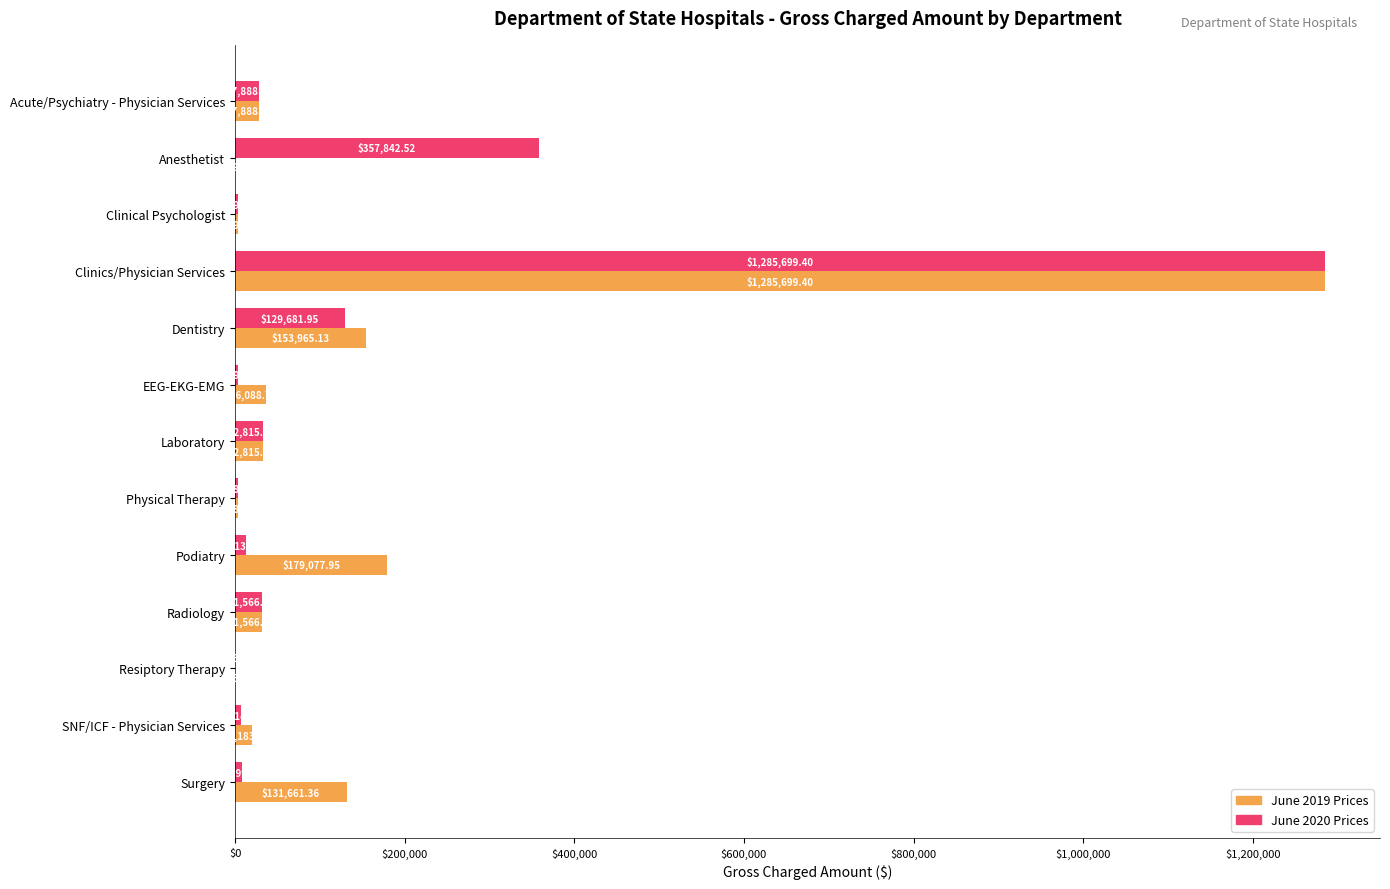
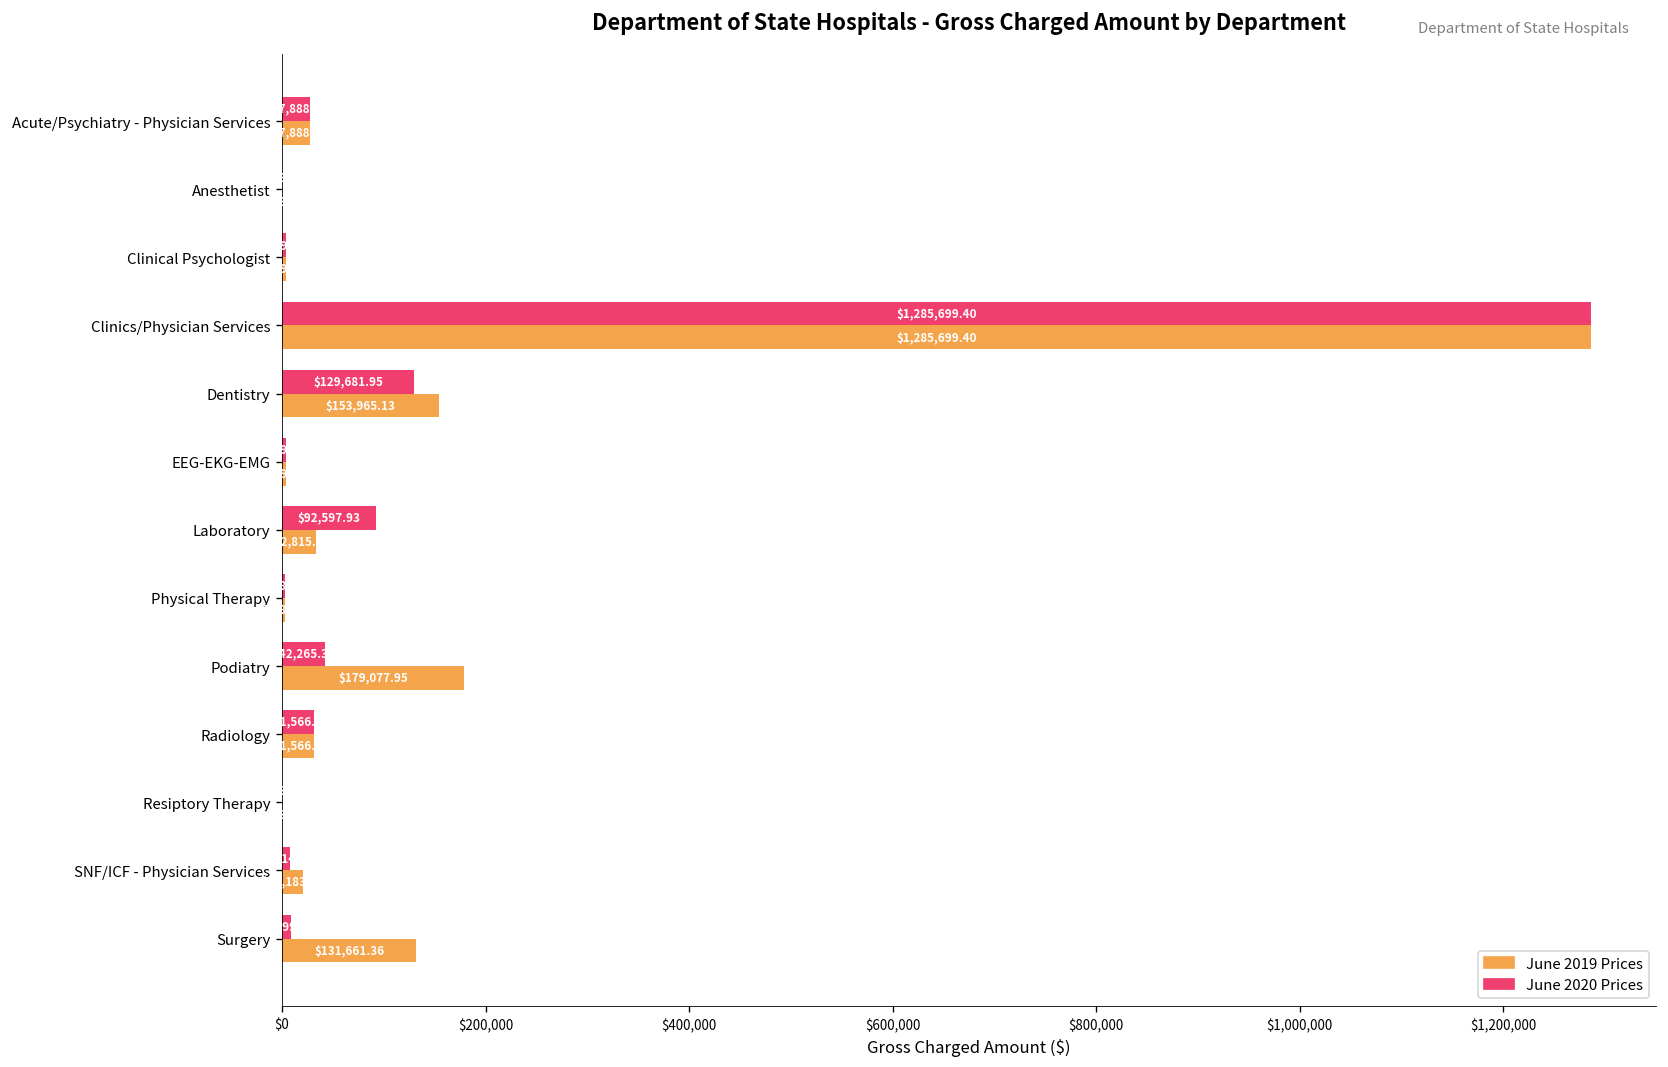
  {
    "June 2019 Prices": {
      "Acute/Psychiatry - Physician Services": "$30,000",
      "Clinical Psychologist": "$0",
-     "EEG-EKG-EMG": "$40,000",
+     "EEG-EKG-EMG": "$0",
      "Laboratory": "$30,000",
      "Physical Therapy": "$0",
      "Radiology": "$30,000",
      "SNF/ICF - Physician Services": "$20,000"
    },
    "June 2020 Prices": {
      "Acute/Psychiatry - Physician Services": "$30,000",
-     "Anesthetist": "$360,000",
+     "Anesthetist": "$0",
      "Clinical Psychologist": "$0",
      "EEG-EKG-EMG": "$0",
-     "Laboratory": "$30,000",
+     "Laboratory": "$90,000",
      "Physical Therapy": "$0",
-     "Podiatry": "$10,000",
+     "Podiatry": "$40,000",
      "Radiology": "$30,000",
      "SNF/ICF - Physician Services": "$10,000",
      "Surgery": "$10,000"
    }
  }
